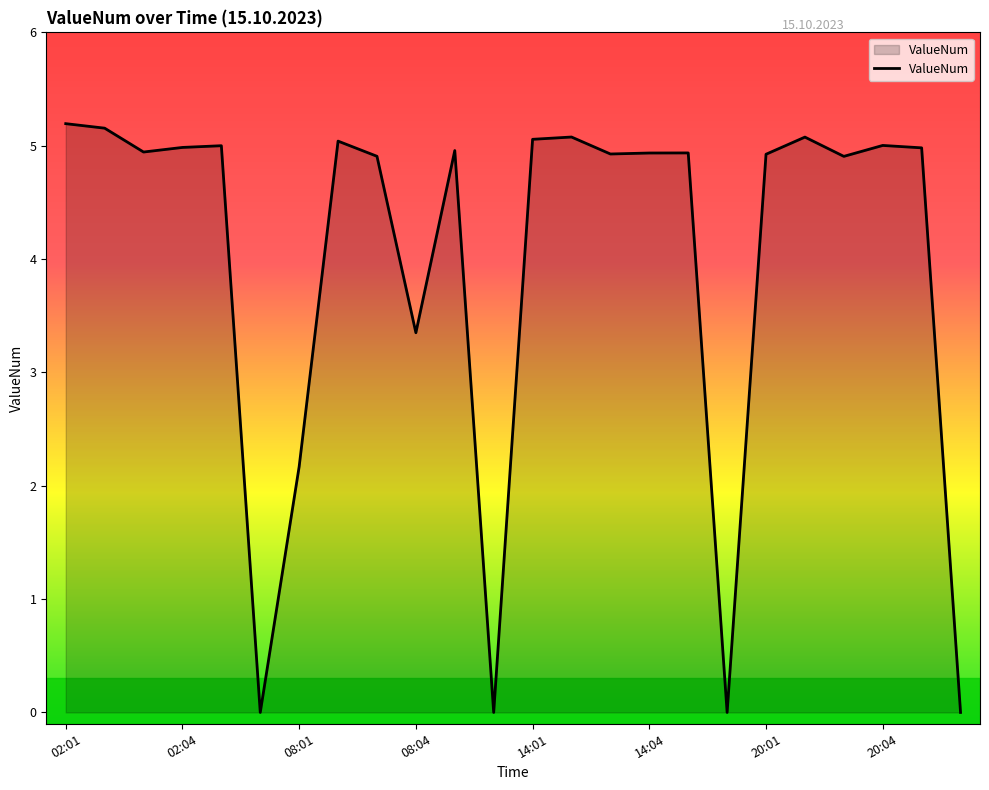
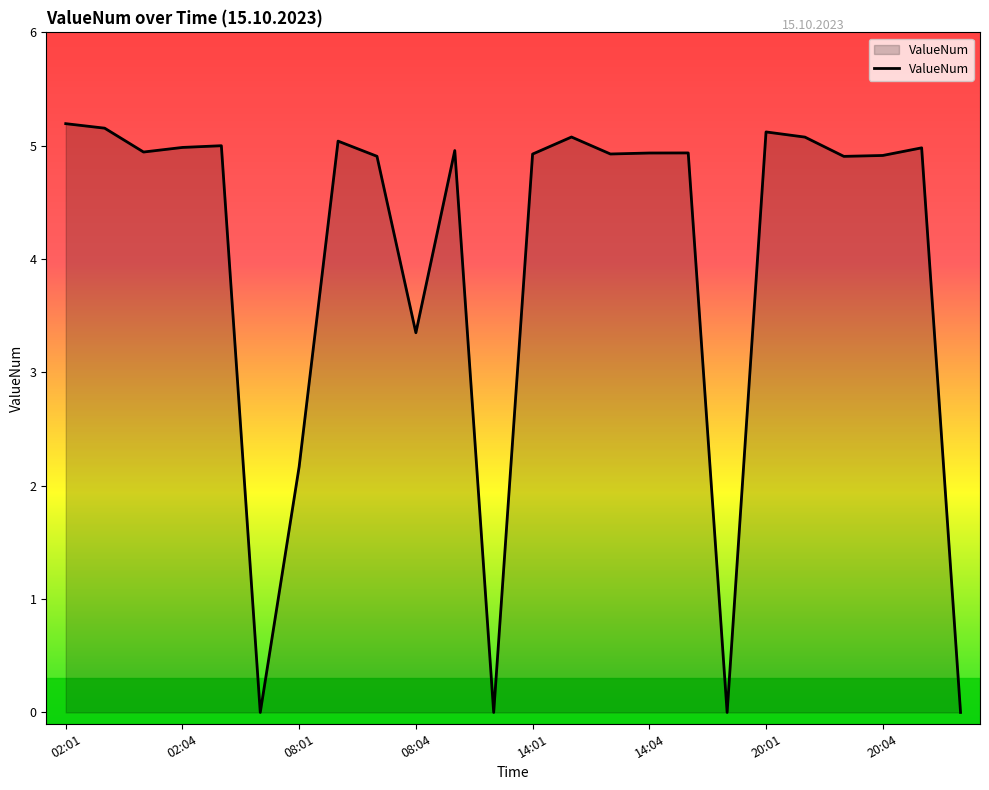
  {
    "02:01": 5.19,
    "02:04": 4.98,
    "08:01": 2.17,
    "08:04": 3.35,
-   "14:01": 5.06,
+   "14:01": 4.93,
    "14:04": 4.94,
-   "20:01": 4.92,
-   "20:04": 5.00
+   "20:01": 5.12,
+   "20:04": 4.91
  }
